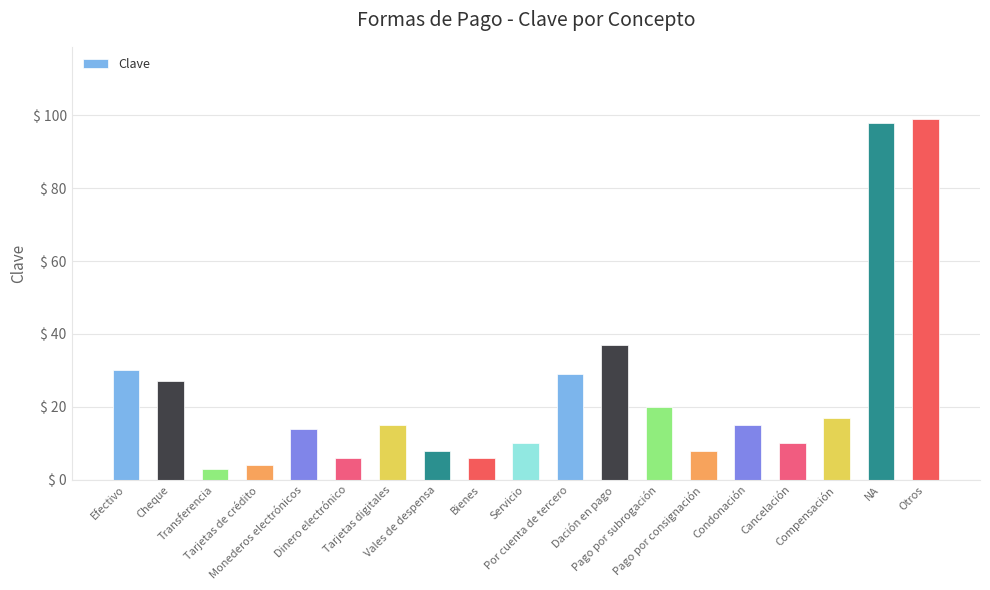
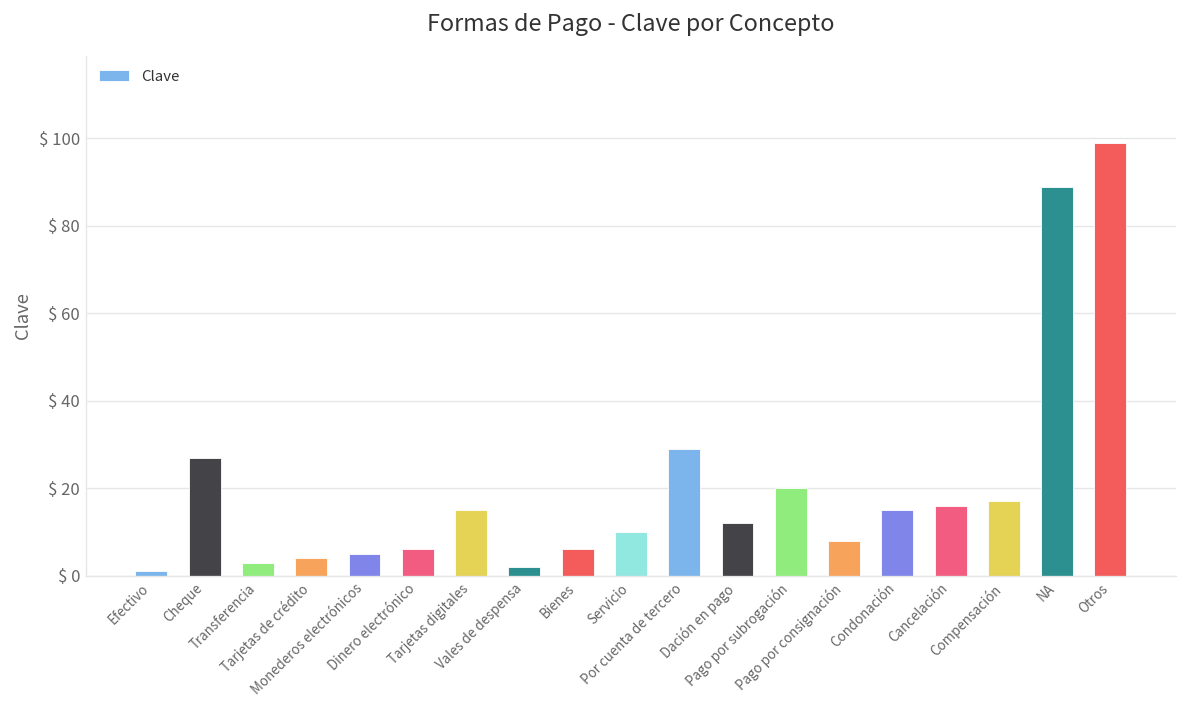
  {
-   "Efectivo": "$ 30",
+   "Efectivo": "$ 1",
    "Cheque": "$ 27",
    "Transferencia": "$ 3",
    "Tarjetas de crédito": "$ 4",
-   "Monederos electrónicos": "$ 14",
+   "Monederos electrónicos": "$ 5",
    "Dinero electrónico": "$ 6",
    "Tarjetas digitales": "$ 15",
-   "Vales de despensa": "$ 8",
+   "Vales de despensa": "$ 2",
    "Bienes": "$ 6",
    "Servicio": "$ 10",
    "Por cuenta de tercero": "$ 29",
-   "Dación en pago": "$ 37",
+   "Dación en pago": "$ 12",
    "Pago por subrogación": "$ 20",
    "Pago por consignación": "$ 8",
    "Condonación": "$ 15",
-   "Cancelación": "$ 10",
+   "Cancelación": "$ 16",
    "Compensación": "$ 17",
-   "NA": "$ 98",
+   "NA": "$ 89",
    "Otros": "$ 99"
  }
